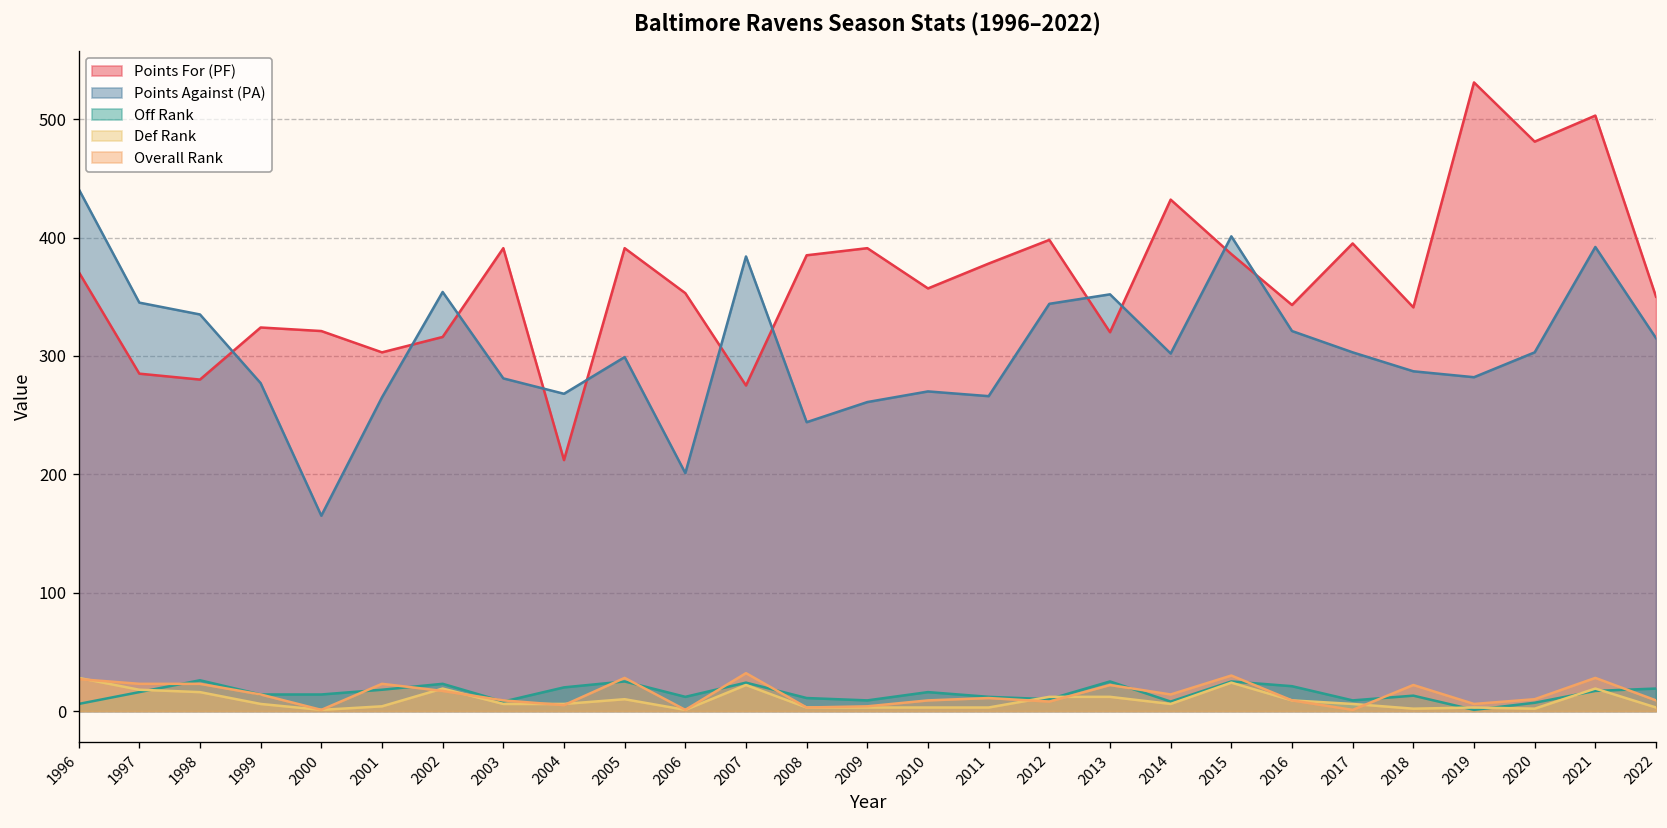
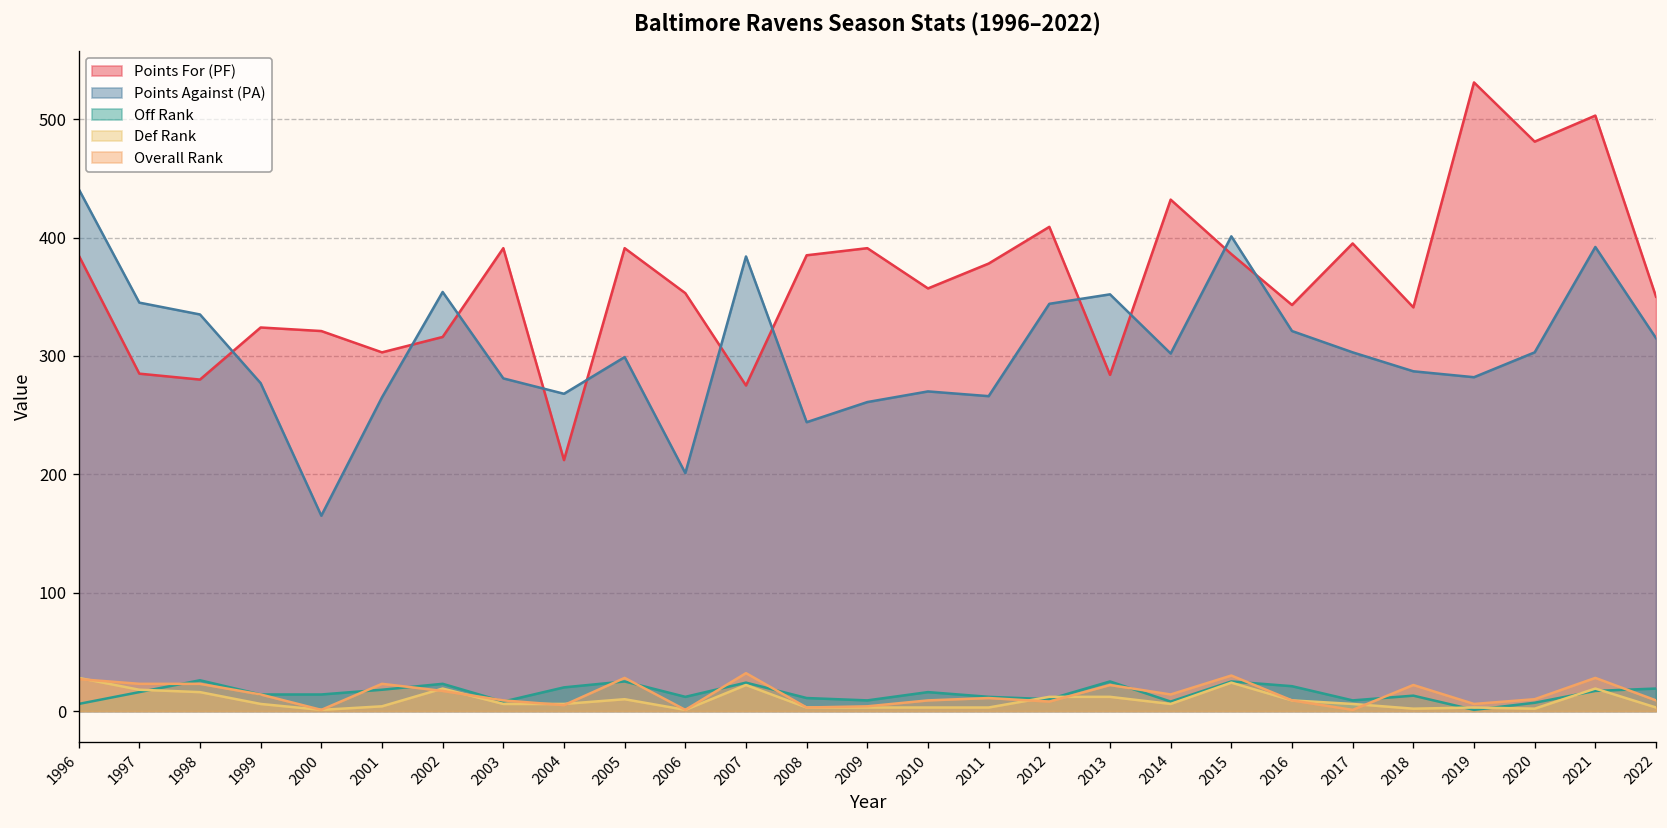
  {
    "Points For (PF)": {
-     "1996": 370,
+     "1996": 390,
      "1997": 290,
      "1998": 280,
      "1999": 320,
      "2000": 320,
      "2001": 300,
      "2002": 320,
      "2003": 390,
      "2004": 210,
      "2005": 390,
      "2006": 350,
      "2007": 280,
      "2008": 390,
      "2009": 390,
      "2010": 360,
      "2011": 380,
-     "2012": 400,
-     "2013": 320,
+     "2012": 410,
+     "2013": 280,
      "2014": 430,
      "2015": 390,
      "2016": 340,
      "2017": 400,
      "2018": 340,
      "2019": 530,
      "2020": 480,
      "2021": 500,
      "2022": 350
    }
  }
